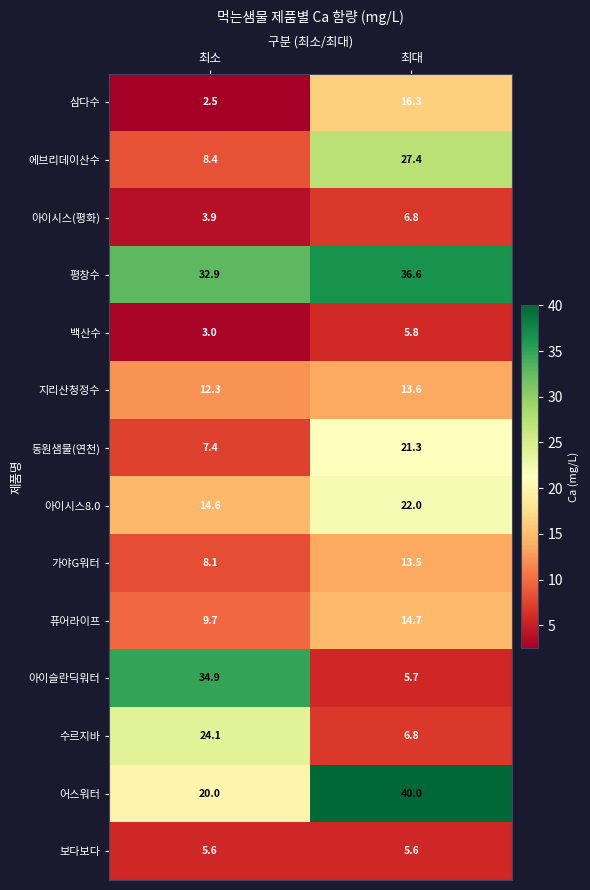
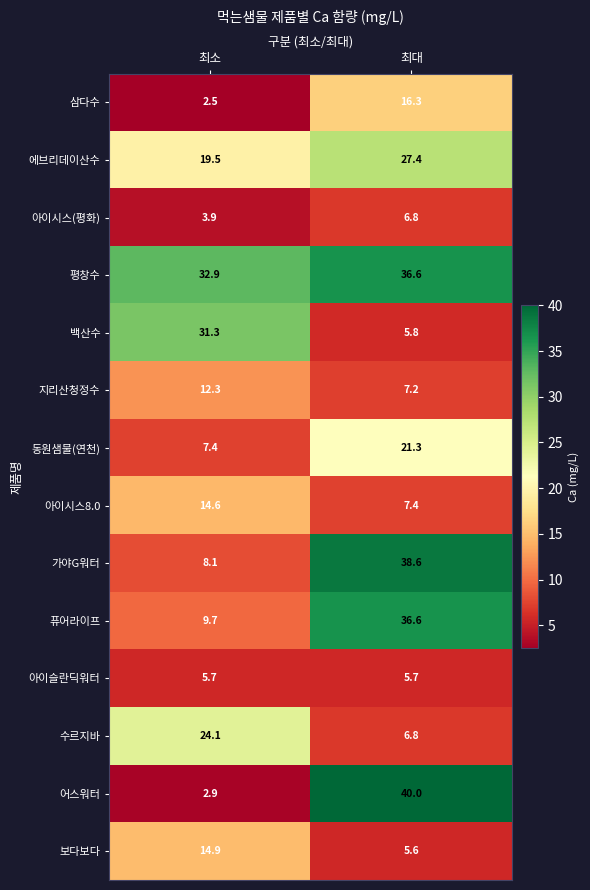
  {
    "삼다수": {
      "최소": 2.5,
      "최대": 16.3
    },
    "에브리데이산수": {
-     "최소": 8.4,
+     "최소": 19.5,
      "최대": 27.4
    },
    "아이시스(평화)": {
      "최소": 3.9,
      "최대": 6.8
    },
    "평창수": {
      "최소": 32.9,
      "최대": 36.6
    },
    "백산수": {
-     "최소": 3.0,
+     "최소": 31.3,
      "최대": 5.8
    },
    "지리산청정수": {
      "최소": 12.3,
-     "최대": 13.6
+     "최대": 7.2
    },
    "동원샘물(연천)": {
      "최소": 7.4,
      "최대": 21.3
    },
    "아이시스8.0": {
      "최소": 14.6,
-     "최대": 22.0
+     "최대": 7.4
    },
    "가야G워터": {
      "최소": 8.1,
-     "최대": 13.5
+     "최대": 38.6
    },
    "퓨어라이프": {
      "최소": 9.7,
-     "최대": 14.7
+     "최대": 36.6
    },
    "아이슬란딕워터": {
-     "최소": 34.9,
+     "최소": 5.7,
      "최대": 5.7
    },
    "수르지바": {
      "최소": 24.1,
      "최대": 6.8
    },
    "어스워터": {
-     "최소": 20.0,
+     "최소": 2.9,
      "최대": 40.0
    },
    "보다보다": {
-     "최소": 5.6,
+     "최소": 14.9,
      "최대": 5.6
    }
  }
